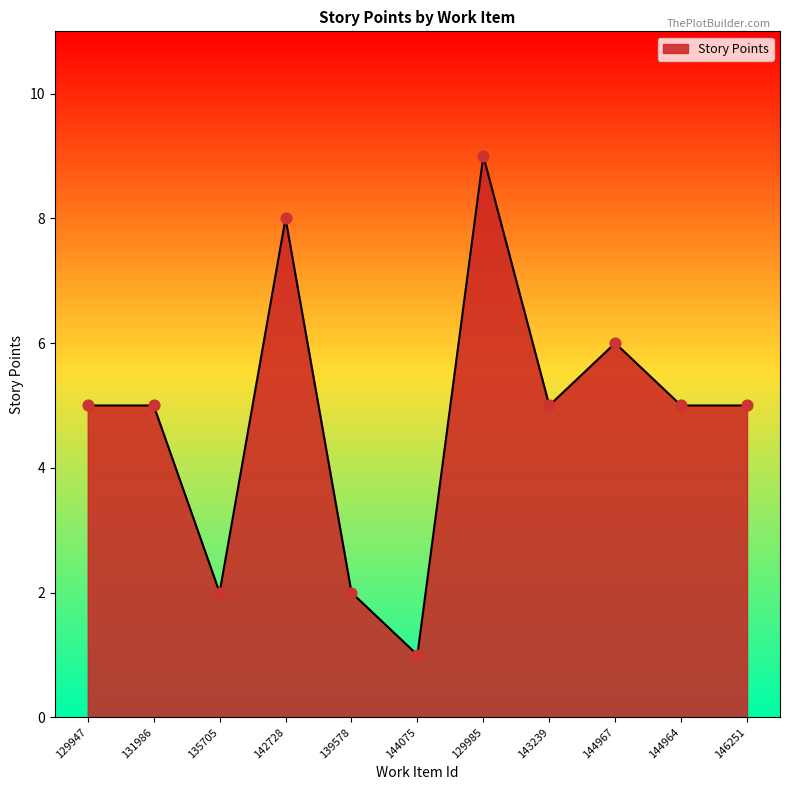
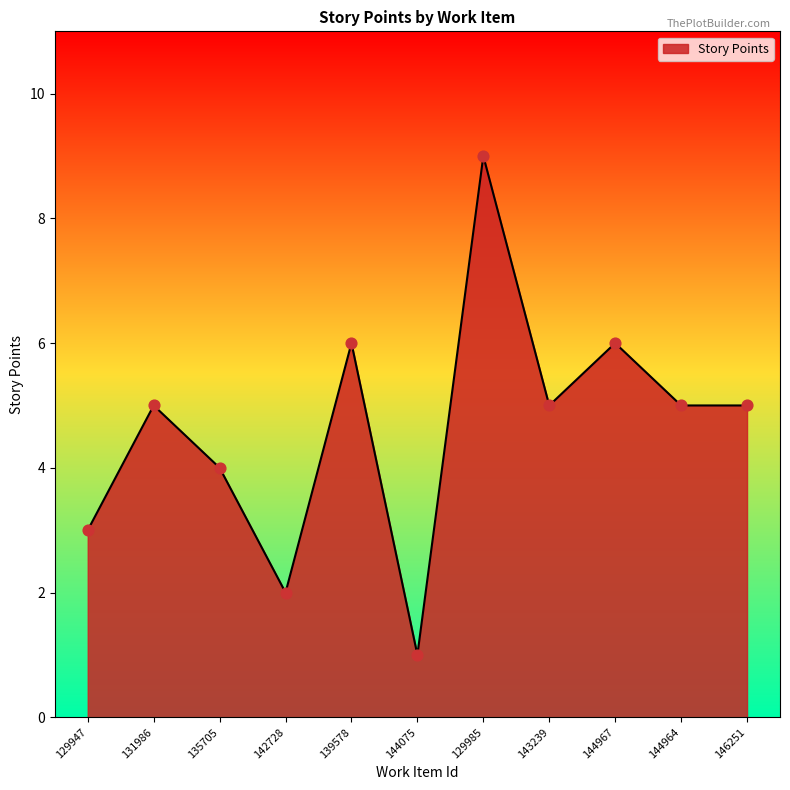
  {
-   "129947": 5,
+   "129947": 3,
    "131986": 5,
-   "135705": 2,
-   "142728": 8,
-   "139578": 2,
+   "135705": 4,
+   "142728": 2,
+   "139578": 6,
    "144075": 1,
    "129985": 9,
    "143239": 5,
    "144967": 6,
    "144964": 5,
    "146251": 5
  }
